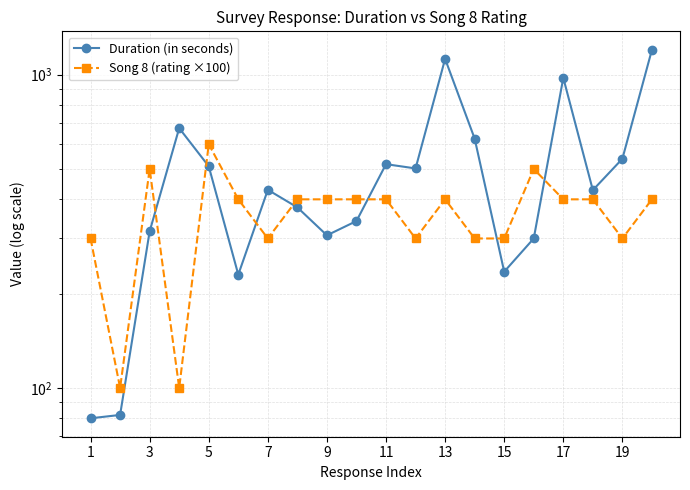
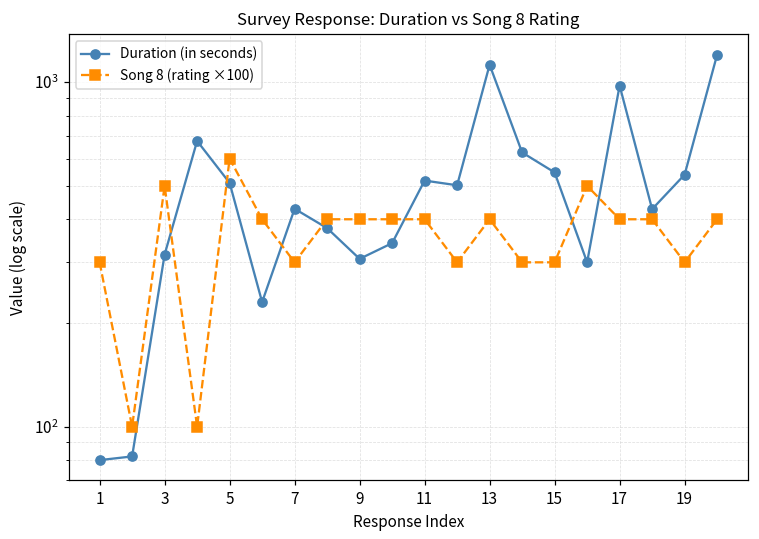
  {
    "Duration (in seconds)": {
      "1": 80,
      "3": 320,
      "5": 510,
      "7": 430,
      "9": 310,
      "11": 520,
      "13": 1120,
-     "15": 240,
+     "15": 550,
      "17": 980,
      "19": 540
    },
    "Song 8 (rating ×100)": {
      "1": 300,
      "3": 500,
      "5": 600,
      "7": 300,
      "9": 400,
      "11": 400,
      "13": 400,
      "15": 300,
      "17": 400,
      "19": 300
    }
  }
